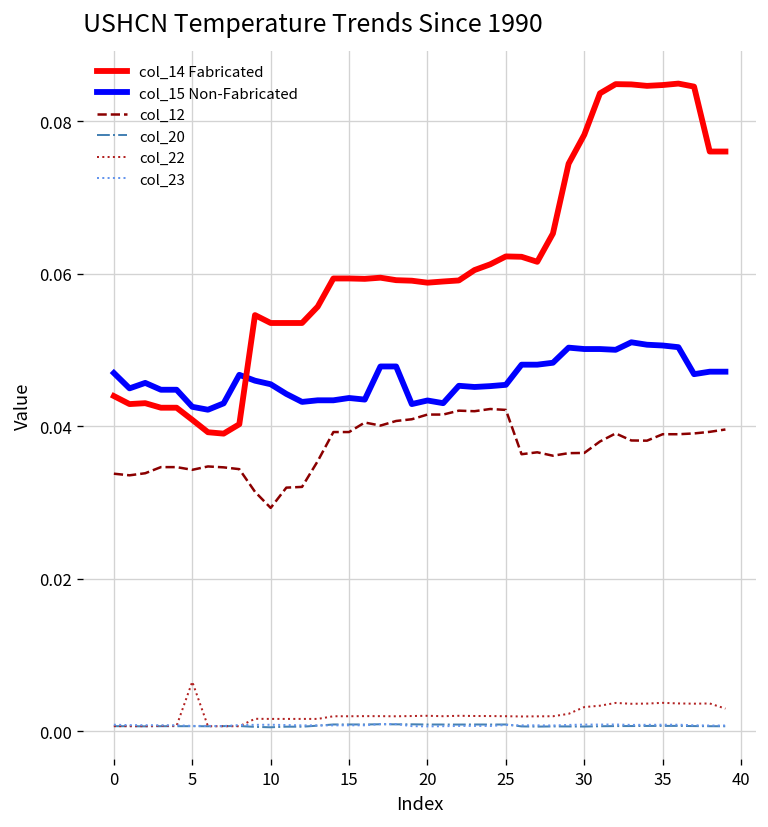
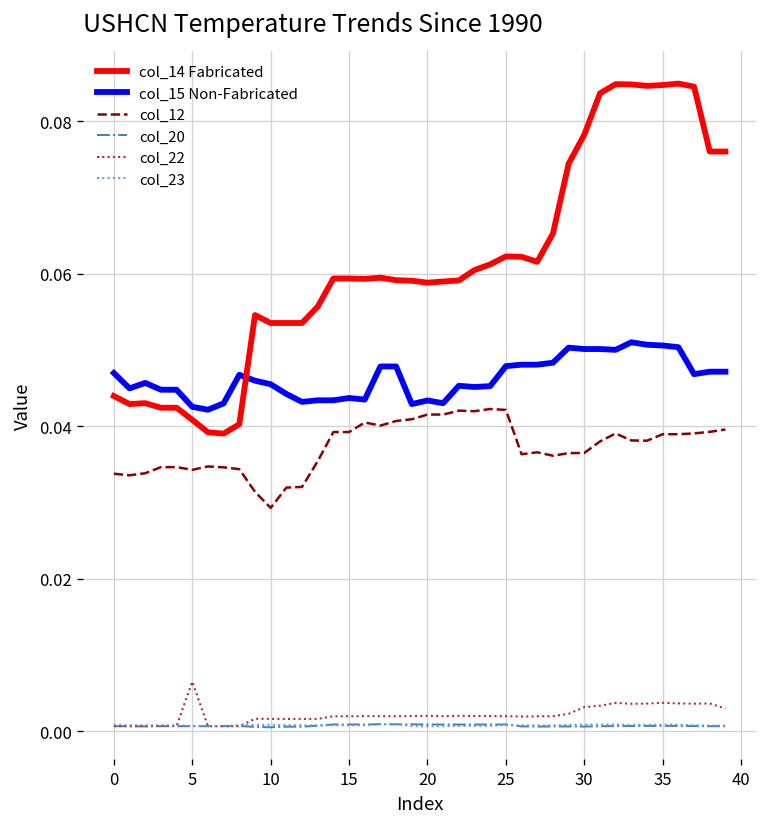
  {
    "col_14 Fabricated": {
      "0": 0.044,
      "5": 0.041,
      "10": 0.054,
      "15": 0.059,
      "20": 0.059,
      "25": 0.062,
      "30": 0.078,
      "35": 0.085
    },
    "col_15 Non-Fabricated": {
      "0": 0.047,
      "5": 0.043,
      "10": 0.045,
      "15": 0.044,
      "20": 0.043,
-     "25": 0.045,
+     "25": 0.048,
      "30": 0.050,
      "35": 0.051
    },
    "col_12": {
      "0": 0.034,
      "5": 0.034,
      "10": 0.029,
      "15": 0.039,
      "20": 0.042,
      "25": 0.042,
      "30": 0.036,
      "35": 0.039
    },
    "col_22": {
      "5": 0.006,
      "10": 0.002,
      "15": 0.002,
      "20": 0.002,
      "25": 0.002,
      "30": 0.003,
      "35": 0.004
    }
  }
